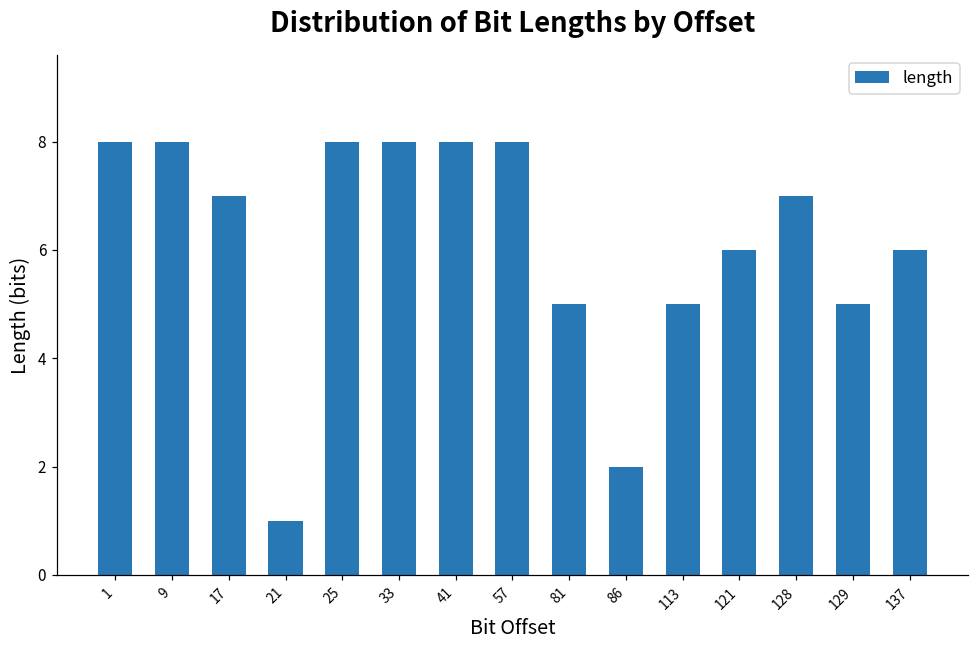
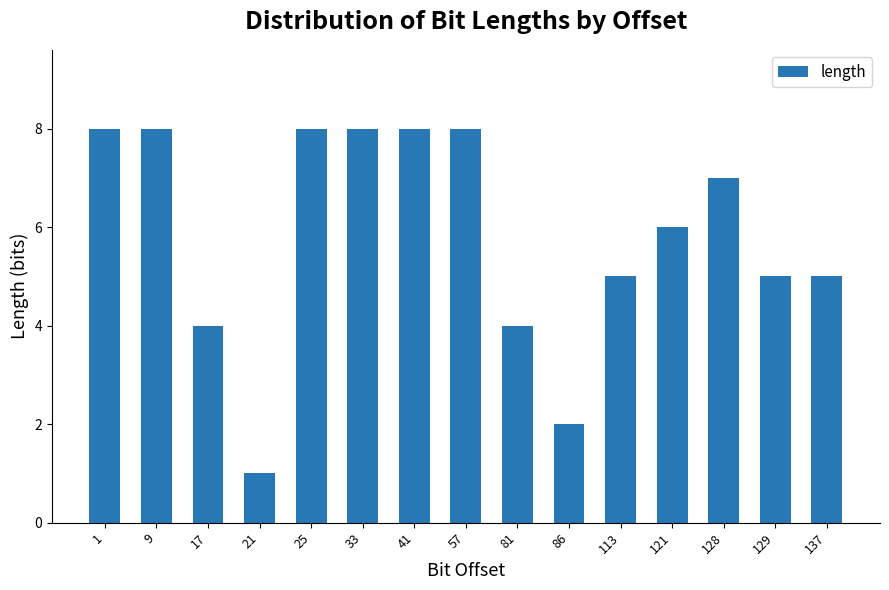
  {
    "1": 8,
    "9": 8,
-   "17": 7,
+   "17": 4,
    "21": 1,
    "25": 8,
    "33": 8,
    "41": 8,
    "57": 8,
-   "81": 5,
+   "81": 4,
    "86": 2,
    "113": 5,
    "121": 6,
    "128": 7,
    "129": 5,
-   "137": 6
+   "137": 5
  }
